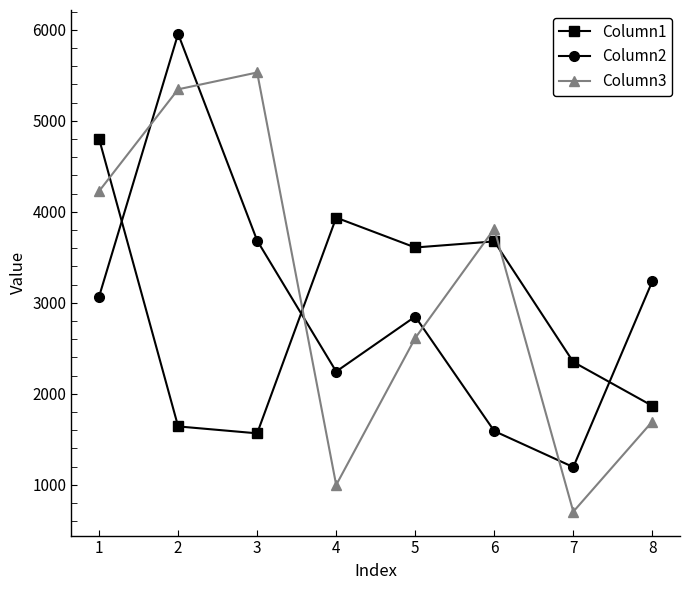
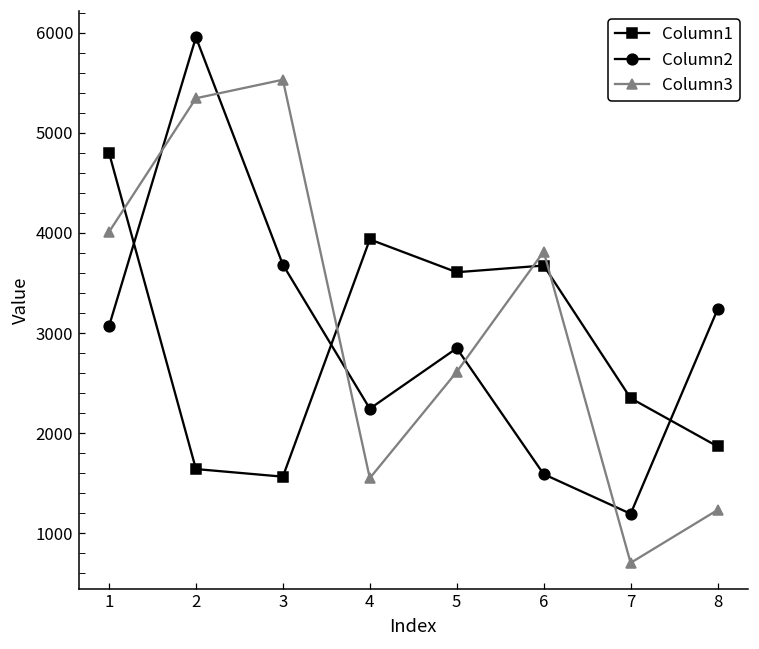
  {
    "Column3": {
-     "1": 4200,
+     "1": 4000,
      "2": 5300,
      "3": 5500,
-     "4": 1000,
+     "4": 1600,
      "5": 2600,
      "6": 3800,
      "7": 700,
-     "8": 1700
+     "8": 1200
    }
  }
